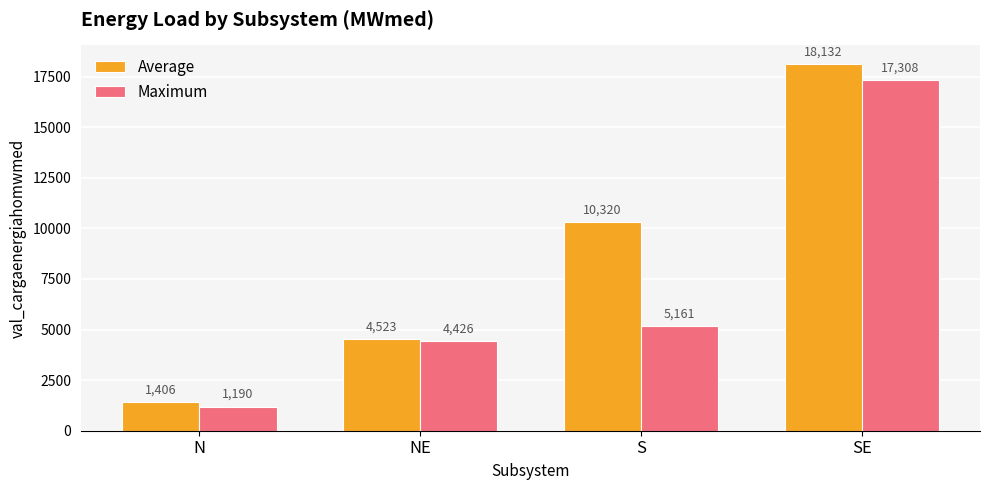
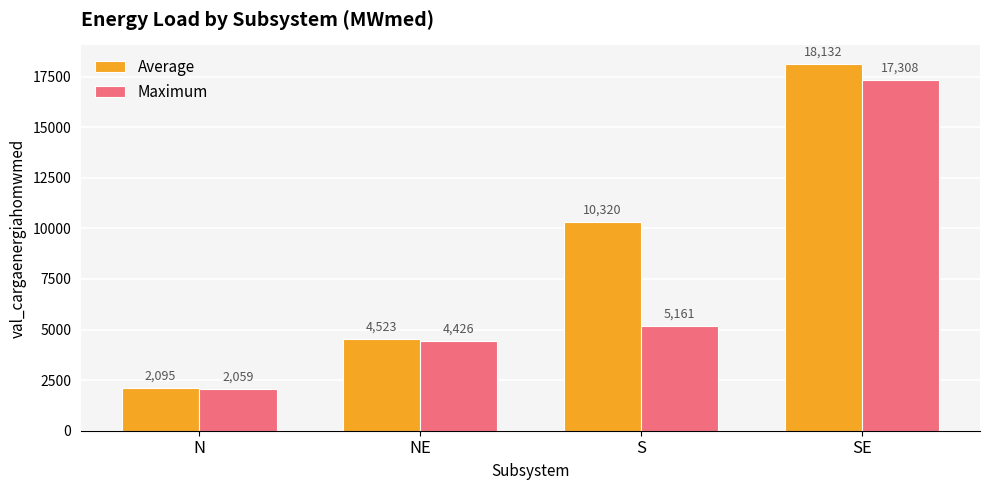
  {
    "Average": {
-     "N": "1,406",
+     "N": "2,095",
      "NE": "4,523",
      "S": "10,320",
      "SE": "18,132"
    },
    "Maximum": {
-     "N": "1,190",
+     "N": "2,059",
      "NE": "4,426",
      "S": "5,161",
      "SE": "17,308"
    }
  }
